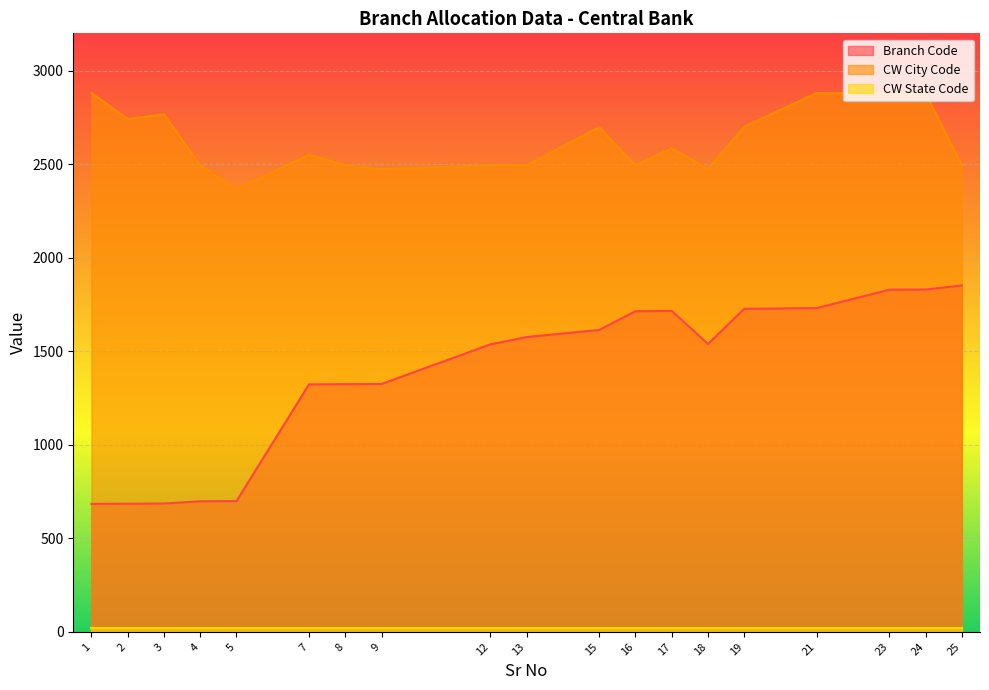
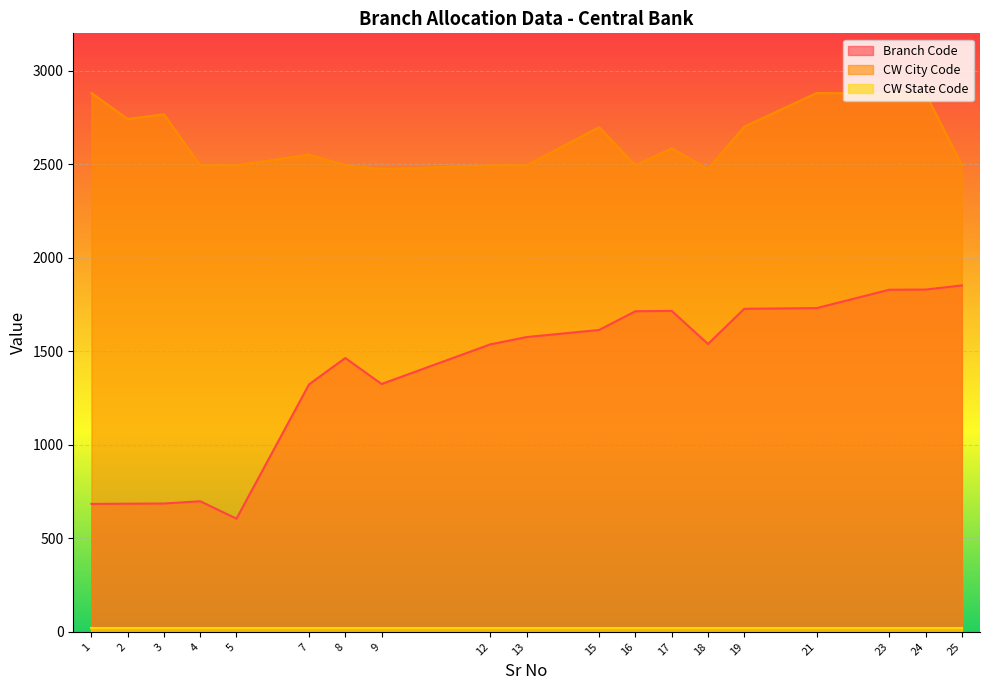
  {
    "Branch Code": {
      "1": 680,
      "2": 690,
      "3": 690,
      "4": 700,
-     "5": 700,
+     "5": 610,
      "7": 1320,
-     "8": 1320,
+     "8": 1460,
      "9": 1330,
      "12": 1540,
      "13": 1580,
      "15": 1610,
      "16": 1710,
      "17": 1720,
      "18": 1540,
      "19": 1730,
      "21": 1730,
      "23": 1830,
      "24": 1830,
      "25": 1850
    },
    "CW City Code": {
      "1": 2880,
      "2": 2740,
      "3": 2770,
      "4": 2490,
-     "5": 2370,
+     "5": 2490,
      "7": 2550,
      "8": 2500,
      "9": 2470,
      "12": 2490,
      "13": 2490,
      "15": 2700,
      "16": 2490,
      "17": 2590,
      "18": 2470,
      "19": 2700,
      "21": 2880,
      "25": 2500
    },
    "CW State Code": {
      "1": 20,
      "2": 20,
      "3": 20,
      "4": 20,
      "5": 20,
      "7": 20,
      "8": 20,
      "9": 20,
      "12": 20,
      "13": 20,
      "15": 20,
      "16": 20,
      "17": 20,
      "18": 20,
      "19": 20,
      "21": 20,
      "23": 20,
      "24": 20,
      "25": 20
    }
  }
